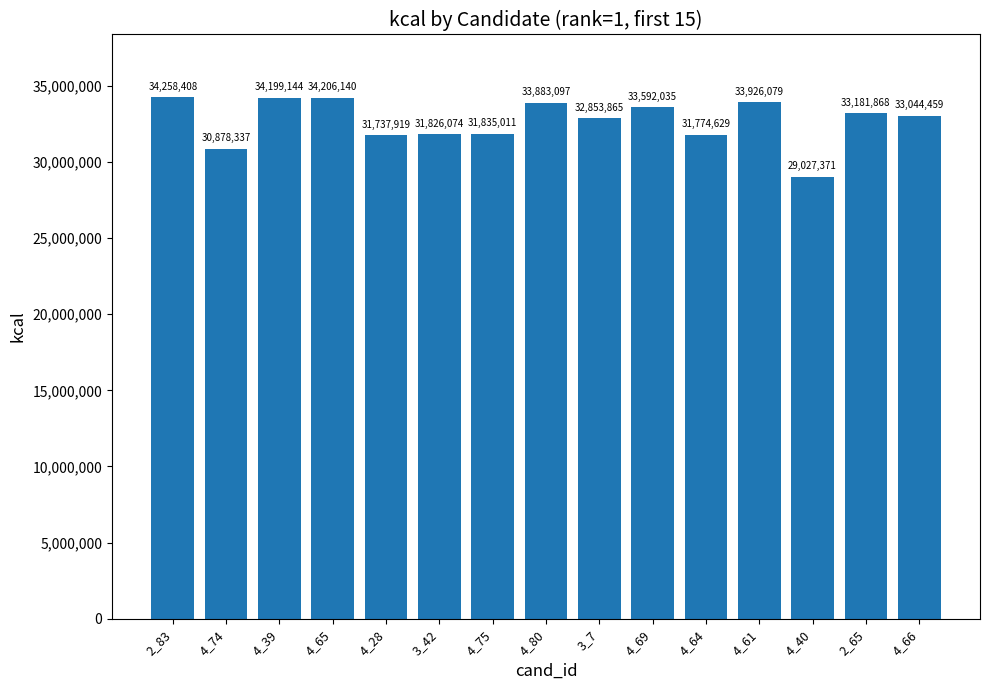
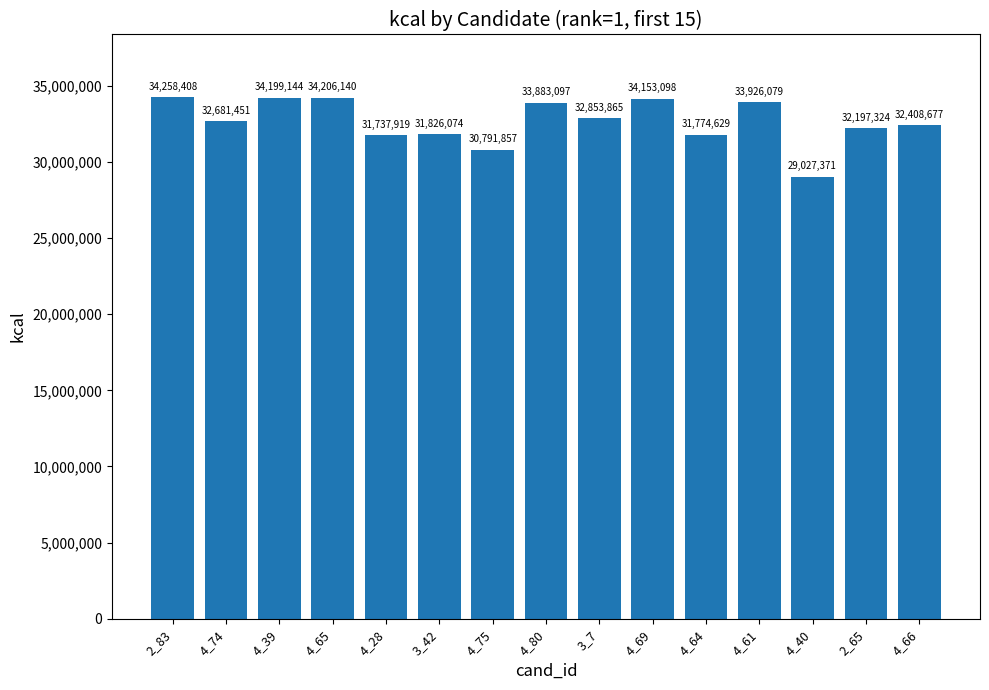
  {
    "2_83": "34,258,408",
-   "4_74": "30,878,337",
+   "4_74": "32,681,451",
    "4_39": "34,199,144",
    "4_65": "34,206,140",
    "4_28": "31,737,919",
    "3_42": "31,826,074",
-   "4_75": "31,835,011",
+   "4_75": "30,791,857",
    "4_80": "33,883,097",
    "3_7": "32,853,865",
-   "4_69": "33,592,035",
+   "4_69": "34,153,098",
    "4_64": "31,774,629",
    "4_61": "33,926,079",
    "4_40": "29,027,371",
-   "2_65": "33,181,868",
-   "4_66": "33,044,459"
+   "2_65": "32,197,324",
+   "4_66": "32,408,677"
  }
